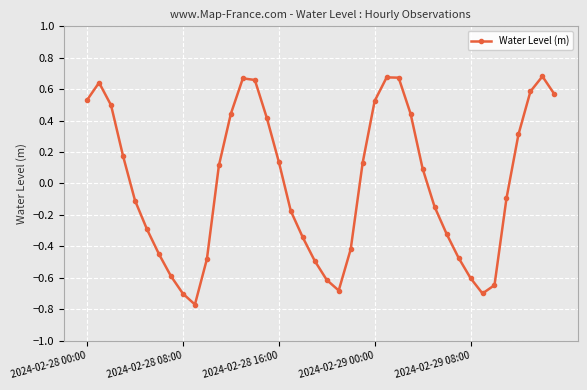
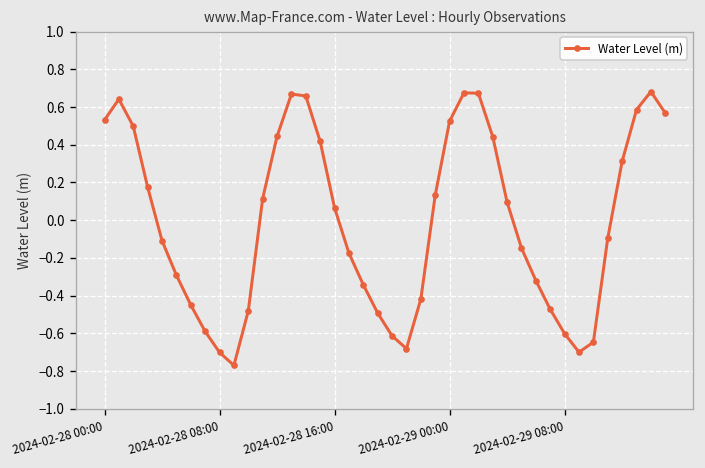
  {
    "2024-02-28 00:00": 0.53,
    "2024-02-28 08:00": -0.70,
-   "2024-02-28 16:00": 0.14,
+   "2024-02-28 16:00": 0.07,
    "2024-02-29 00:00": 0.53,
    "2024-02-29 08:00": -0.60
  }
